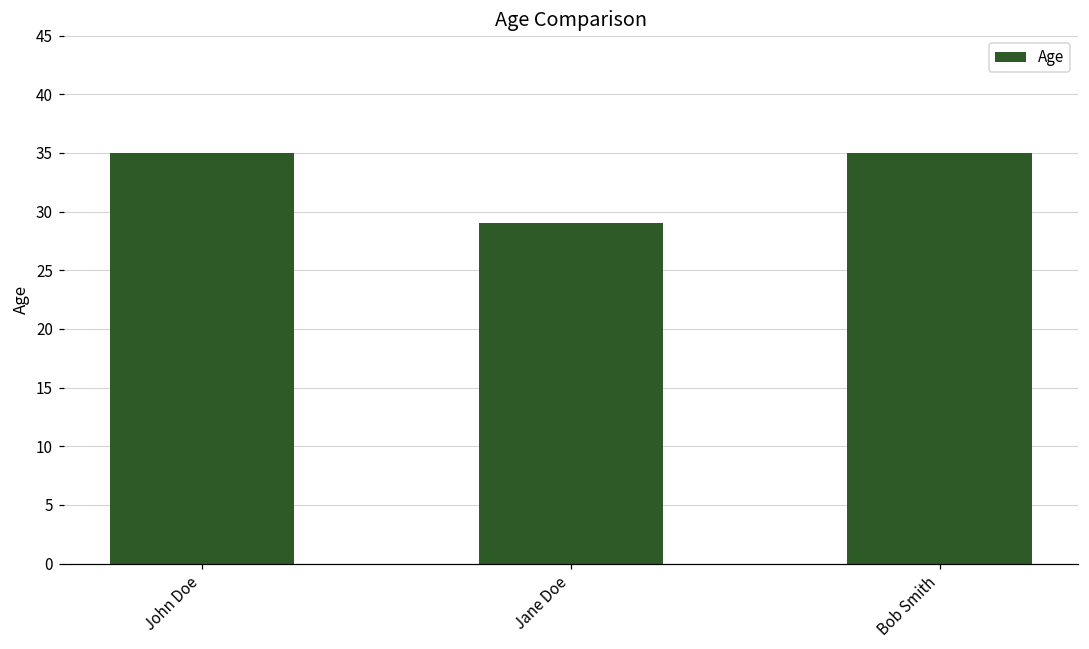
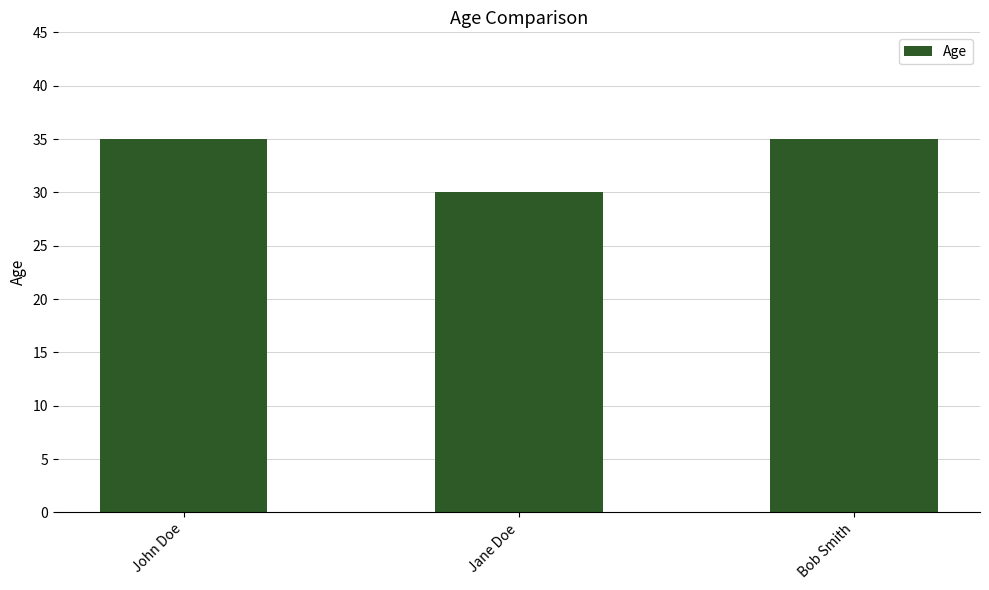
  {
    "John Doe": 35,
-   "Jane Doe": 29,
+   "Jane Doe": 30,
    "Bob Smith": 35
  }
